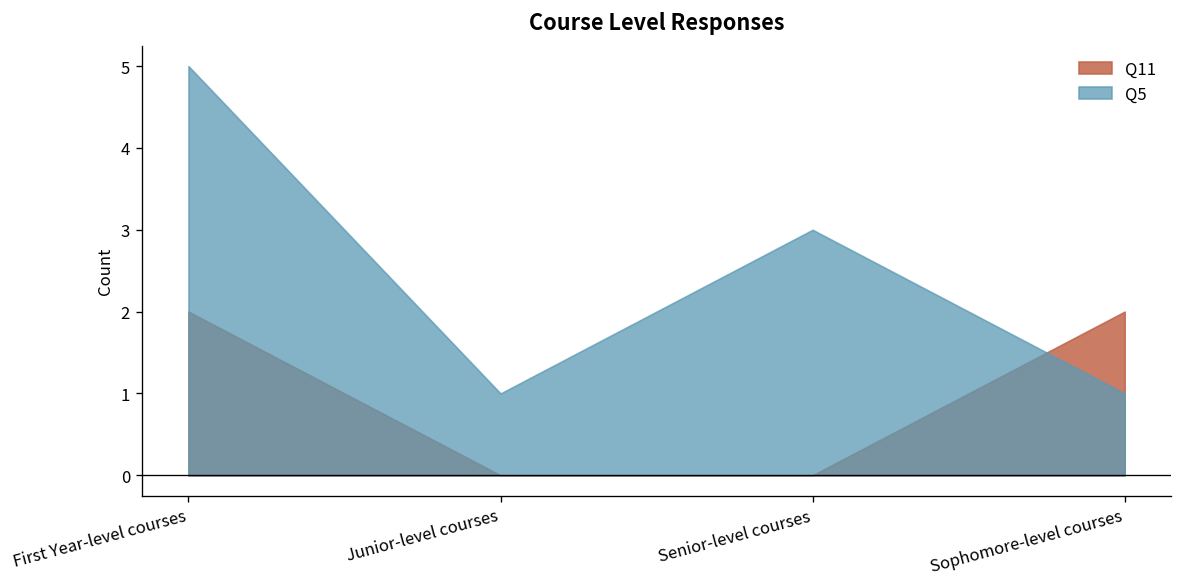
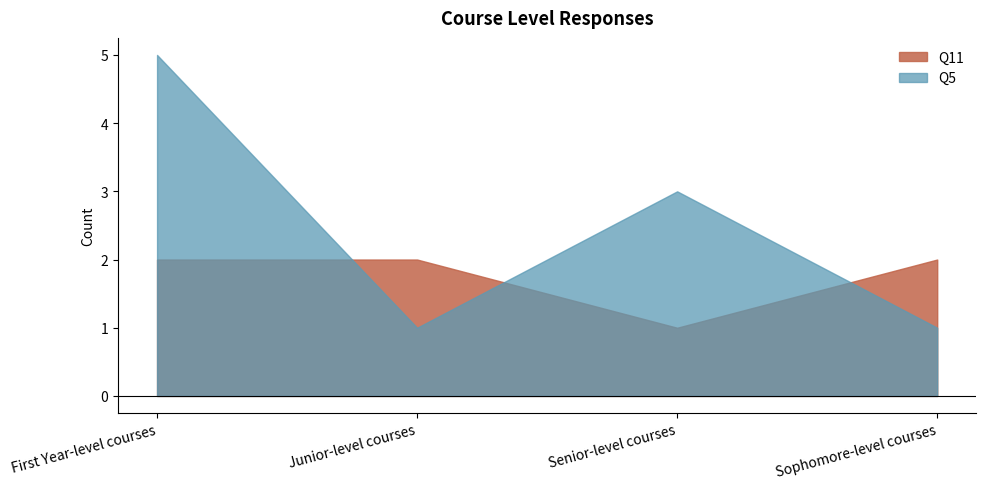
  {
    "Q11": {
      "First Year-level courses": 2,
-     "Junior-level courses": 0,
-     "Senior-level courses": 0,
+     "Junior-level courses": 2,
+     "Senior-level courses": 1,
      "Sophomore-level courses": 2
    },
    "Q5": {
      "First Year-level courses": 5,
      "Junior-level courses": 1,
      "Senior-level courses": 3,
      "Sophomore-level courses": 1
    }
  }
